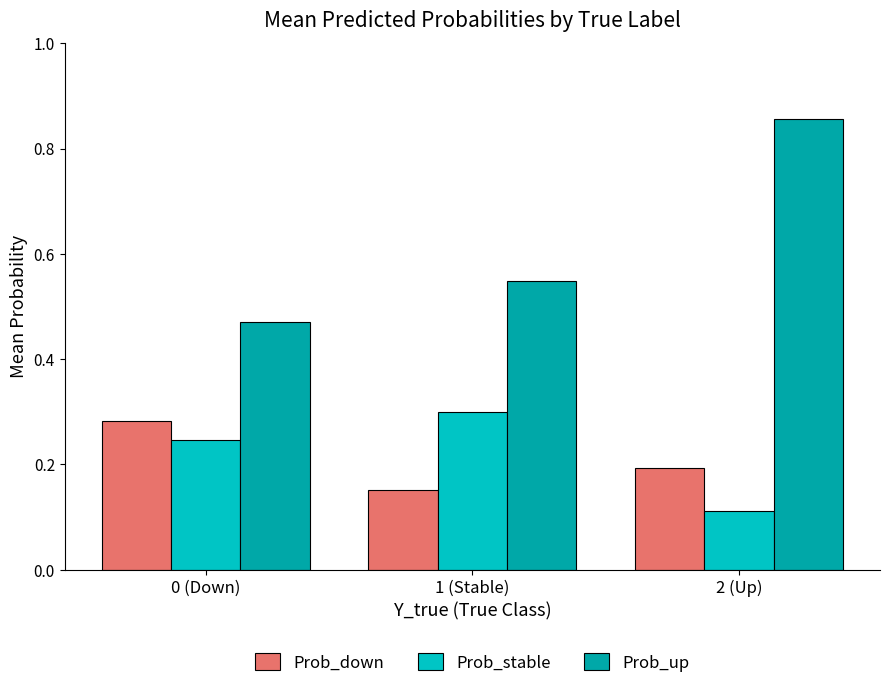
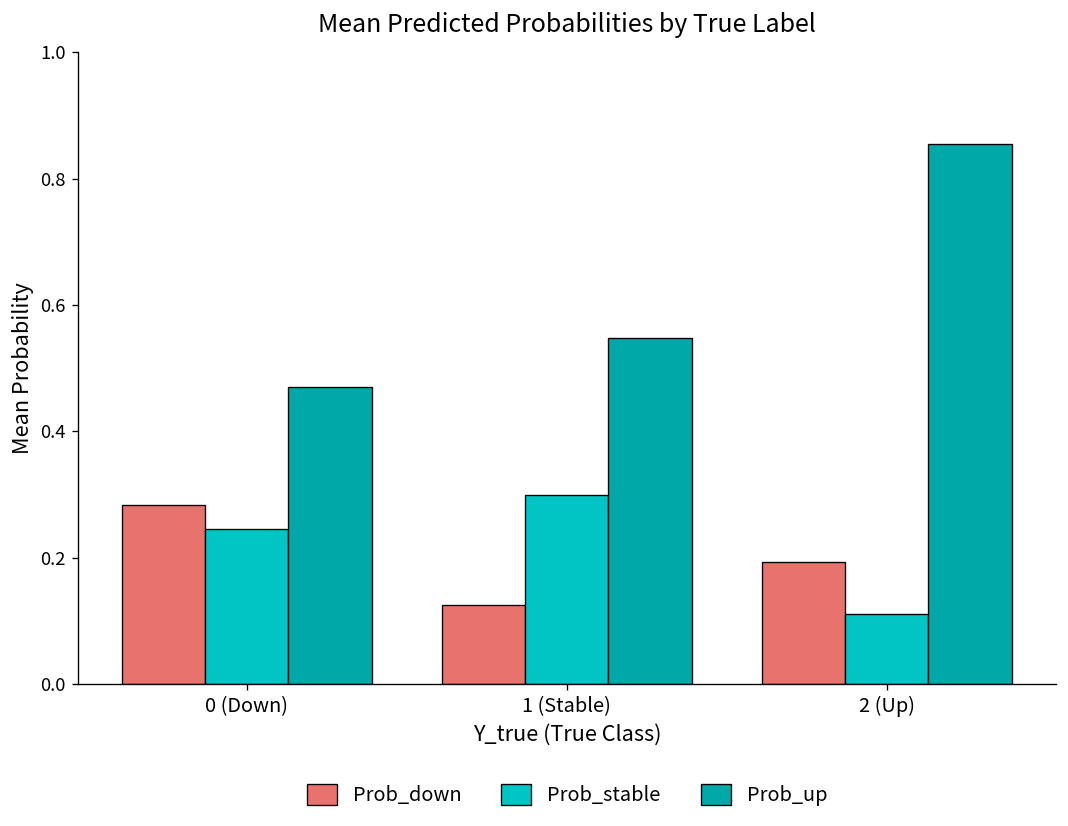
  {
    "Prob_down": {
      "0 (Down)": 0.28,
-     "1 (Stable)": 0.15,
+     "1 (Stable)": 0.12,
      "2 (Up)": 0.19
    }
  }
